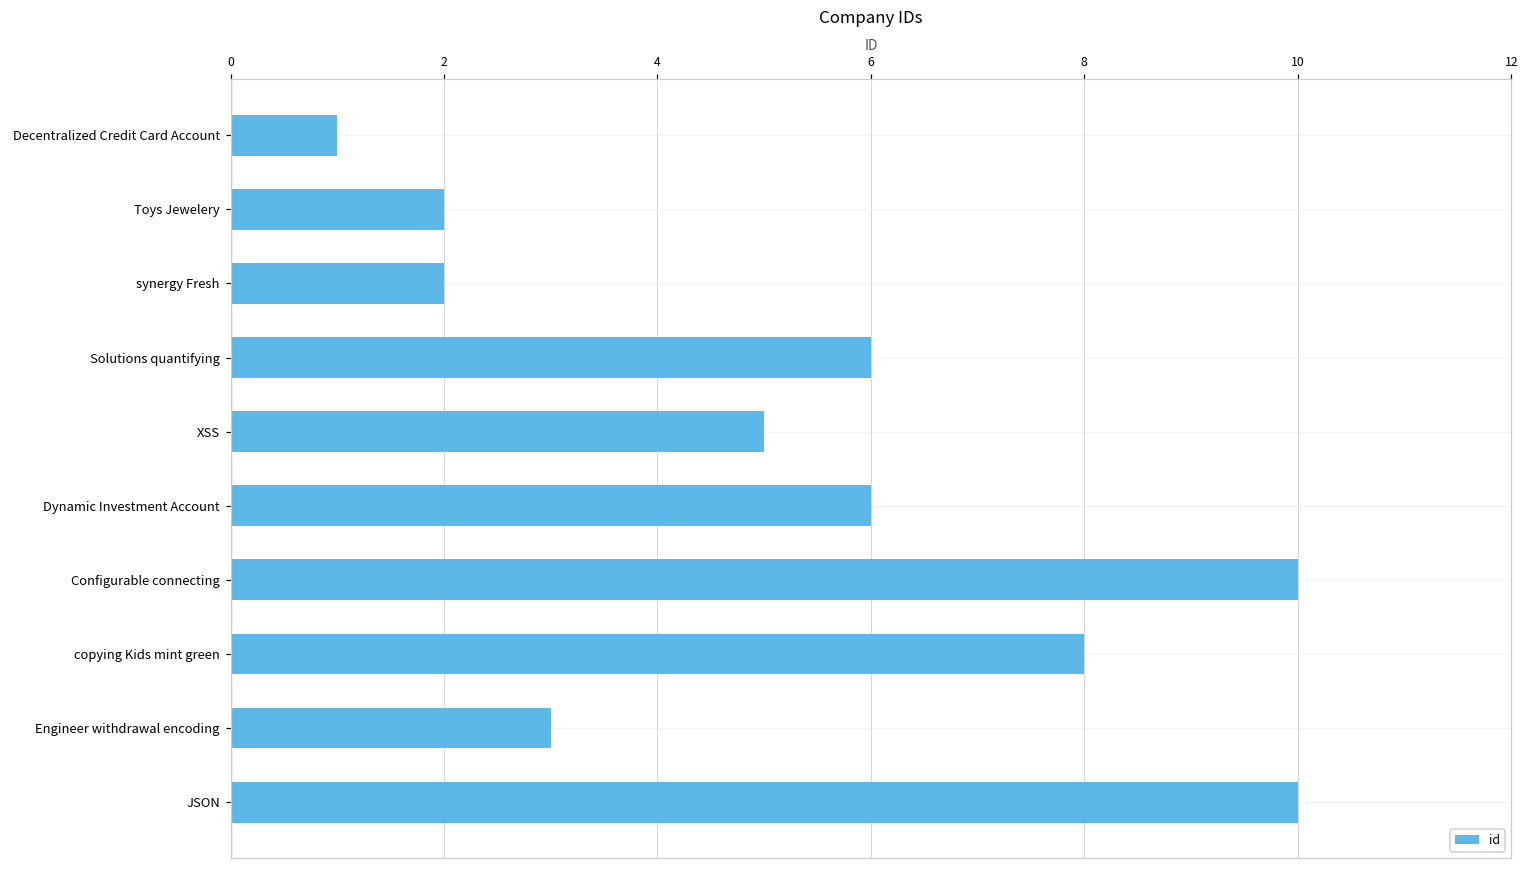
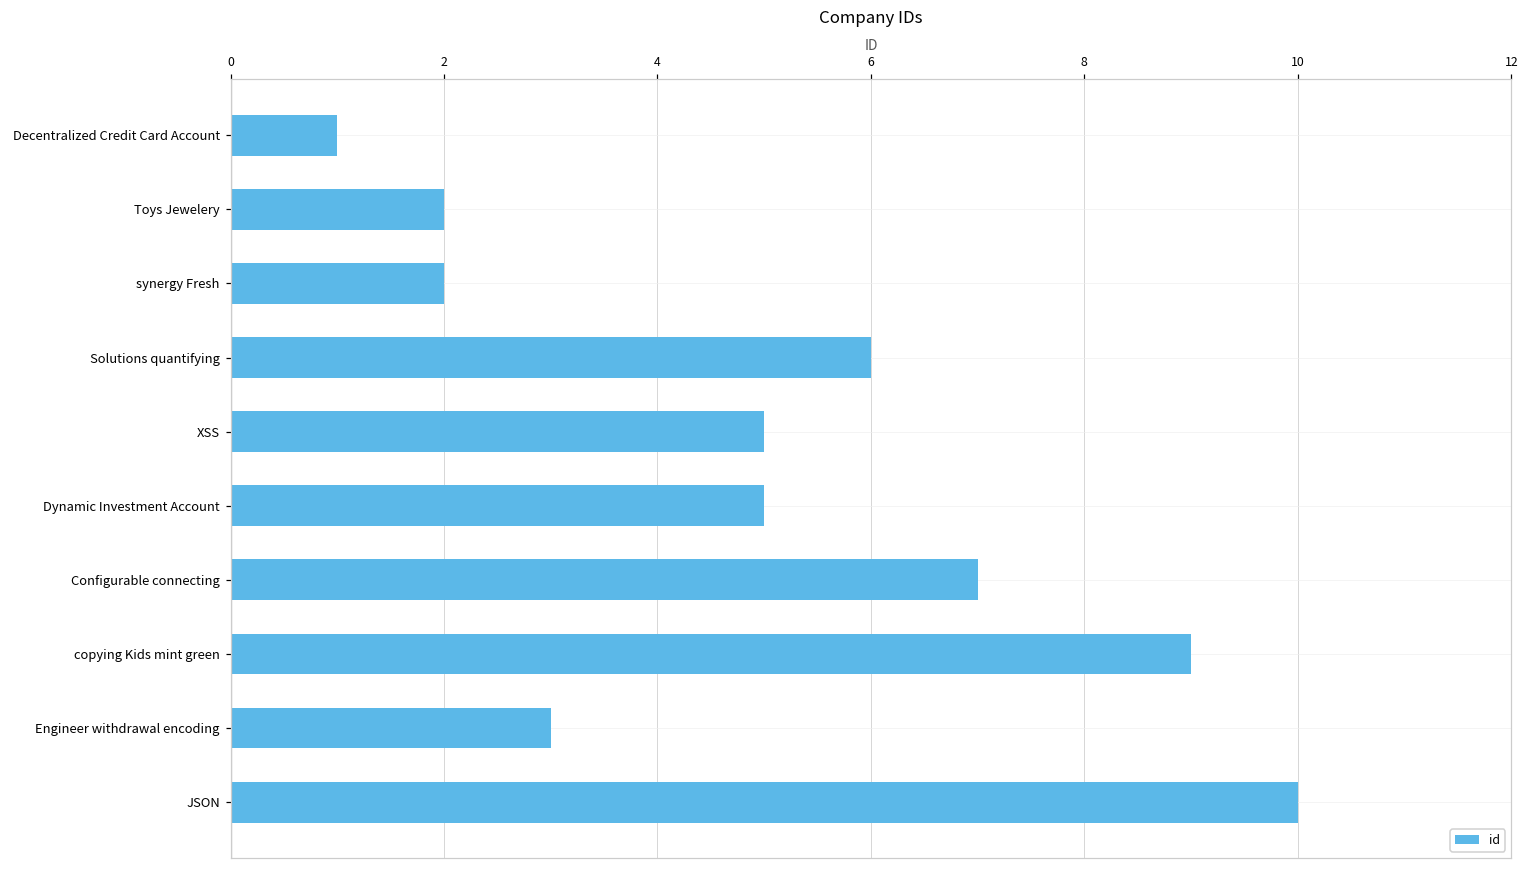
  {
    "Decentralized Credit Card Account": 1,
    "Toys Jewelery": 2,
    "synergy Fresh": 2,
    "Solutions quantifying": 6,
    "XSS": 5,
-   "Dynamic Investment Account": 6,
-   "Configurable connecting": 10,
-   "copying Kids mint green": 8,
+   "Dynamic Investment Account": 5,
+   "Configurable connecting": 7,
+   "copying Kids mint green": 9,
    "Engineer withdrawal encoding": 3,
    "JSON": 10
  }
